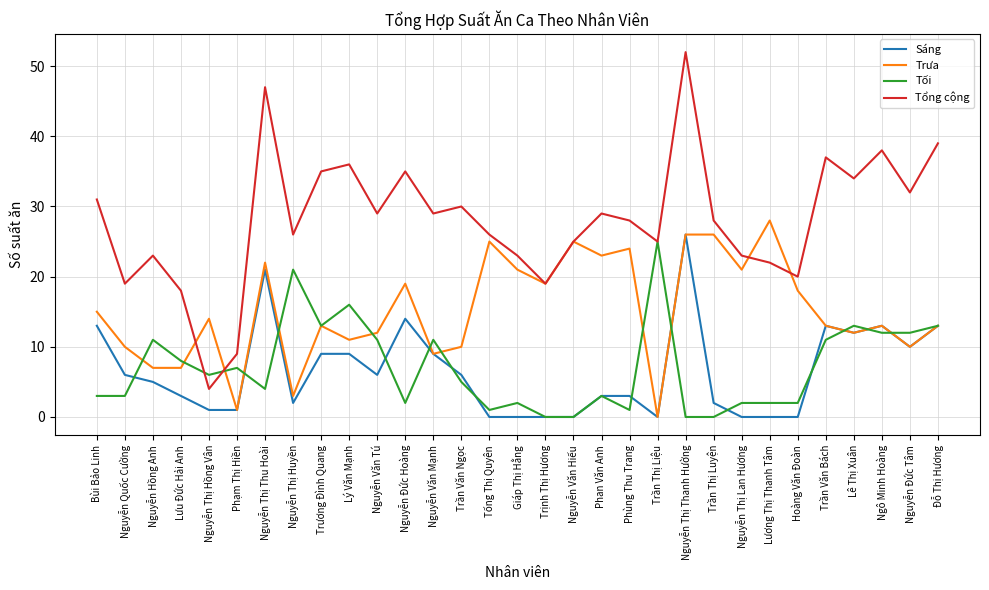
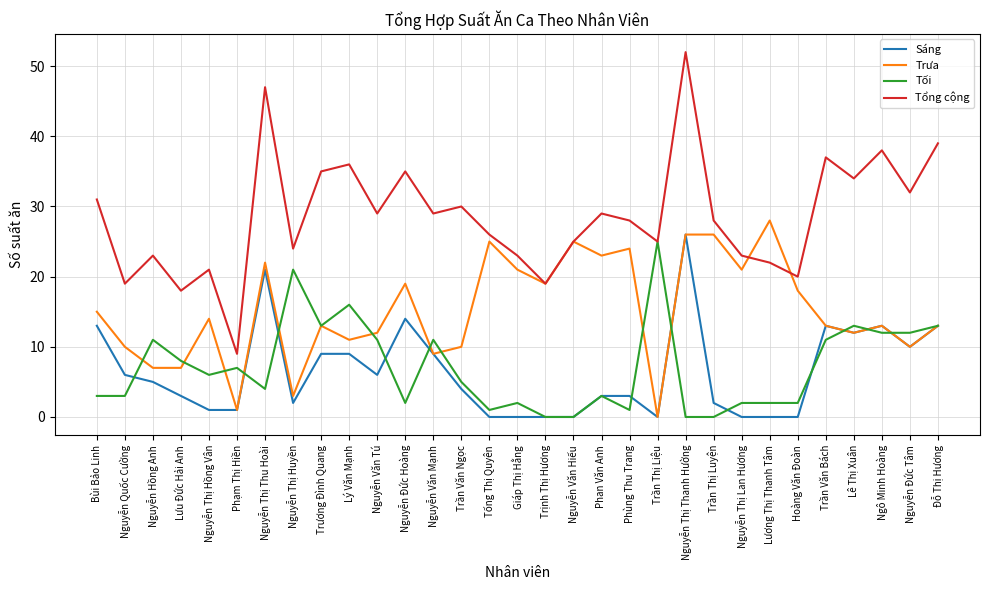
  {
    "Sáng": {
      "Bùi Bảo Linh": 13,
      "Nguyễn Quốc Cường": 6,
      "Nguyễn Hồng Anh": 5,
      "Lưu Đức Hải Anh": 3,
      "Nguyễn Thị Hồng Vân": 1,
      "Nguyễn Thị Thu Hoài": 21,
      "Nguyễn Thị Huyền": 2,
      "Trương Đình Quang": 9,
      "Lý Văn Mạnh": 9,
      "Nguyễn Văn Tú": 6,
      "Nguyễn Đức Hoàng": 14,
-     "Trần Văn Ngọc": 6,
+     "Trần Văn Ngọc": 4,
      "Tống Thị Quyên": 0,
      "Giáp Thị Hằng": 0,
      "Phùng Thu Trang": 3,
      "Trần Thị Luyện": 2,
      "Nguyễn Thị Lan Hương": 0,
      "Lương Thị Thanh Tâm": 0,
      "Hoàng Văn Đoàn": 0
    },
    "Trưa": {
      "Bùi Bảo Linh": 15,
      "Nguyễn Quốc Cường": 10,
      "Nguyễn Hồng Anh": 7,
      "Lưu Đức Hải Anh": 7,
      "Nguyễn Thị Hồng Vân": 14,
      "Nguyễn Thị Thu Hoài": 22,
      "Nguyễn Thị Huyền": 3,
      "Lý Văn Mạnh": 11,
      "Nguyễn Văn Tú": 12,
      "Nguyễn Đức Hoàng": 19,
      "Trần Văn Ngọc": 10,
      "Tống Thị Quyên": 25,
      "Giáp Thị Hằng": 21,
      "Phan Văn Anh": 23,
      "Phùng Thu Trang": 24,
      "Trần Thị Luyện": 26,
      "Nguyễn Thị Lan Hương": 21,
      "Lương Thị Thanh Tâm": 28,
      "Hoàng Văn Đoàn": 18
    },
    "Tối": {
      "Bùi Bảo Linh": 3,
      "Nguyễn Quốc Cường": 3,
      "Nguyễn Hồng Anh": 11,
      "Lưu Đức Hải Anh": 8,
      "Nguyễn Thị Hồng Vân": 6,
      "Phạm Thị Hiền": 7,
      "Nguyễn Thị Thu Hoài": 4,
      "Nguyễn Thị Huyền": 21,
      "Lý Văn Mạnh": 16,
      "Nguyễn Văn Tú": 11,
      "Nguyễn Đức Hoàng": 2,
      "Nguyễn Văn Mạnh": 11,
      "Trần Văn Ngọc": 5,
      "Tống Thị Quyên": 1,
      "Giáp Thị Hằng": 2,
      "Phùng Thu Trang": 1,
      "Nguyễn Thị Thanh Hường": 0,
      "Trần Thị Luyện": 0,
      "Nguyễn Thị Lan Hương": 2,
      "Lương Thị Thanh Tâm": 2,
      "Hoàng Văn Đoàn": 2,
      "Trần Văn Bách": 11,
      "Lê Thị Xuân": 13,
      "Ngô Minh Hoàng": 12,
      "Nguyễn Đức Tâm": 12
    },
    "Tổng cộng": {
      "Bùi Bảo Linh": 31,
      "Nguyễn Quốc Cường": 19,
      "Nguyễn Hồng Anh": 23,
      "Lưu Đức Hải Anh": 18,
-     "Nguyễn Thị Hồng Vân": 4,
+     "Nguyễn Thị Hồng Vân": 21,
      "Phạm Thị Hiền": 9,
      "Nguyễn Thị Thu Hoài": 47,
-     "Nguyễn Thị Huyền": 26,
+     "Nguyễn Thị Huyền": 24,
      "Trương Đình Quang": 35,
      "Lý Văn Mạnh": 36,
      "Nguyễn Văn Tú": 29,
      "Nguyễn Đức Hoàng": 35,
      "Nguyễn Văn Mạnh": 29,
      "Trần Văn Ngọc": 30,
      "Tống Thị Quyên": 26,
      "Giáp Thị Hằng": 23,
      "Phan Văn Anh": 29,
      "Phùng Thu Trang": 28,
      "Nguyễn Thị Thanh Hường": 52,
      "Trần Thị Luyện": 28,
      "Nguyễn Thị Lan Hương": 23,
      "Lương Thị Thanh Tâm": 22,
      "Hoàng Văn Đoàn": 20,
      "Trần Văn Bách": 37,
      "Lê Thị Xuân": 34,
      "Ngô Minh Hoàng": 38,
      "Nguyễn Đức Tâm": 32,
      "Đỗ Thị Hương": 39
    }
  }
